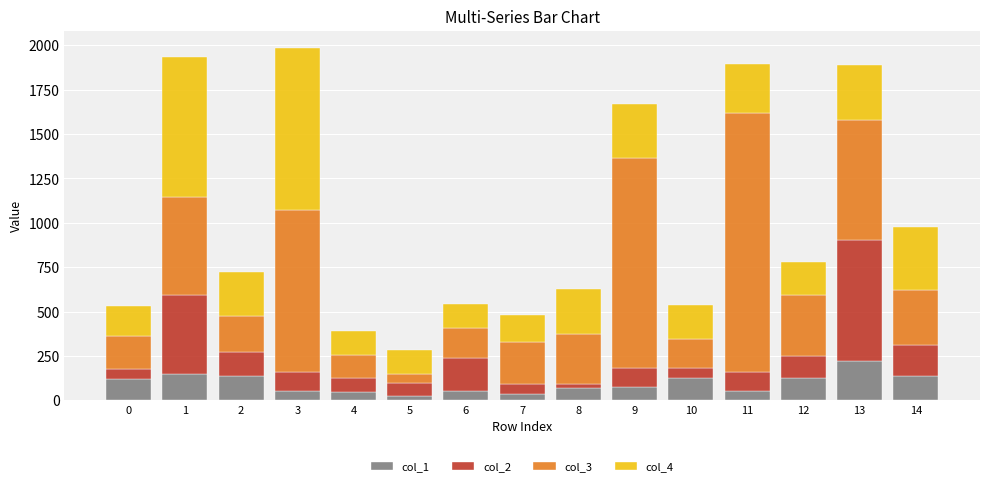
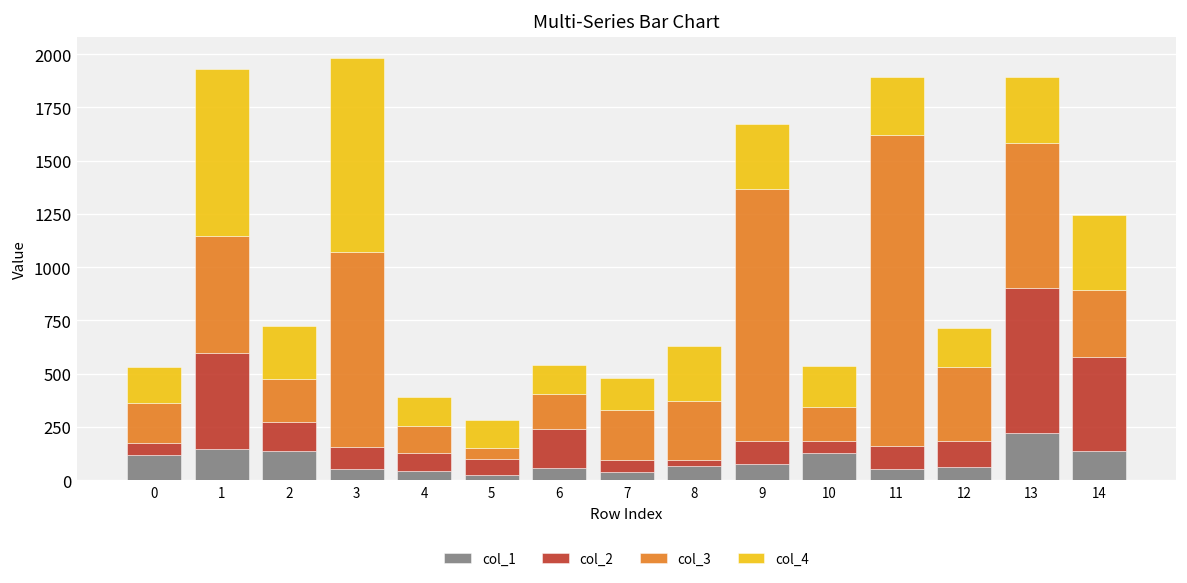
  {
    "col_1": {
      "0": 120,
      "1": 150,
      "2": 140,
      "3": 50,
      "4": 50,
      "5": 30,
      "6": 50,
      "7": 40,
      "8": 70,
      "9": 70,
      "10": 130,
      "11": 50,
-     "12": 130,
+     "12": 60,
      "13": 220,
      "14": 130
    },
    "col_2": {
      "0": 60,
      "1": 450,
      "2": 140,
      "3": 110,
      "4": 80,
      "5": 70,
      "6": 180,
      "7": 60,
      "8": 30,
      "9": 110,
      "10": 60,
      "11": 110,
      "12": 120,
      "13": 680,
-     "14": 180
+     "14": 450
    },
    "col_3": {
      "0": 180,
      "1": 550,
      "2": 200,
      "3": 910,
      "4": 130,
      "5": 50,
      "6": 170,
      "7": 240,
      "8": 280,
      "9": 1180,
      "10": 160,
      "11": 1460,
      "12": 340,
      "13": 680,
      "14": 310
    },
    "col_4": {
      "0": 170,
      "1": 780,
      "2": 250,
      "3": 910,
      "4": 140,
      "5": 130,
      "6": 140,
      "7": 150,
      "8": 260,
      "9": 310,
      "10": 190,
      "11": 270,
      "12": 190,
      "13": 310,
      "14": 350
    }
  }
